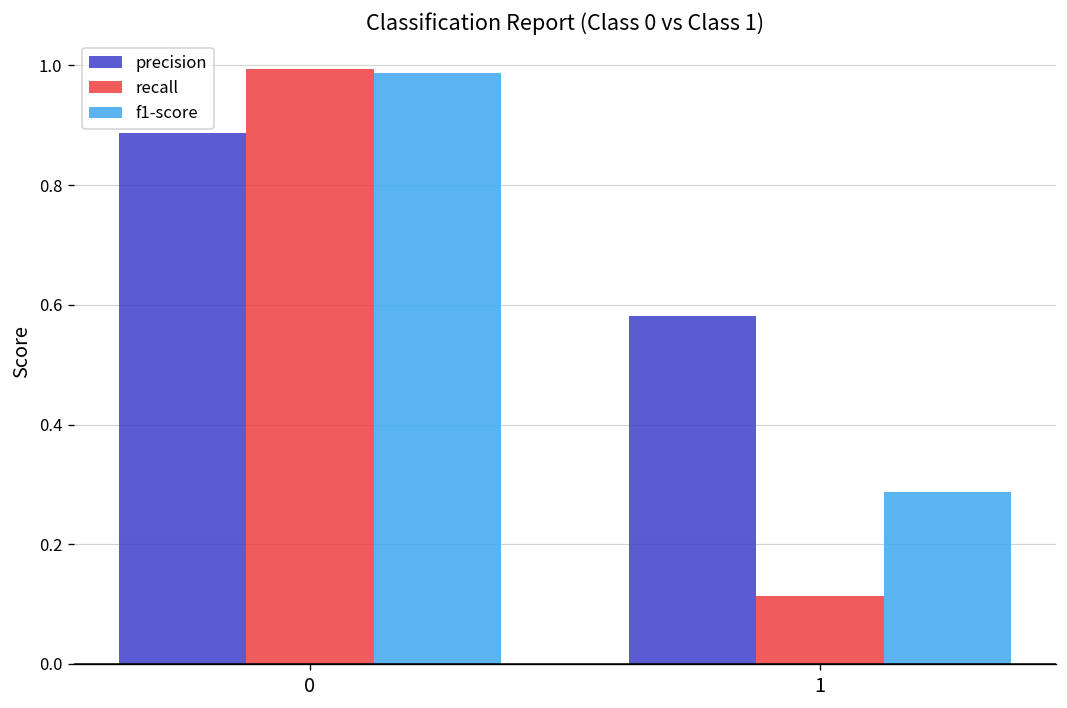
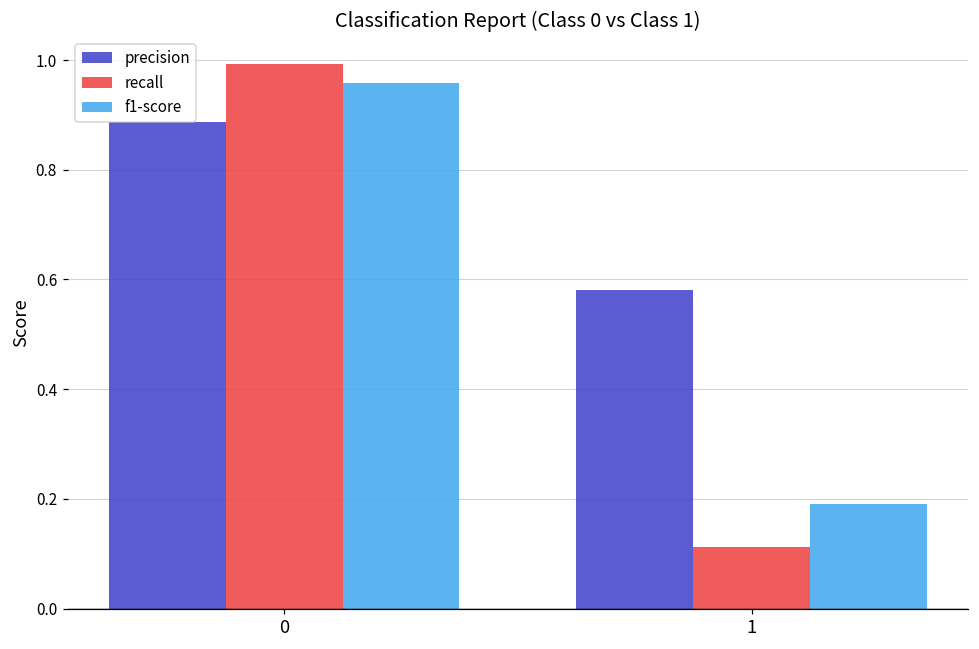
  {
    "precision": {
      "0": 0.89,
      "1": 0.58
    },
    "recall": {
      "0": 0.99,
      "1": 0.11
    },
    "f1-score": {
-     "0": 0.99,
-     "1": 0.29
+     "0": 0.96,
+     "1": 0.19
    }
  }
